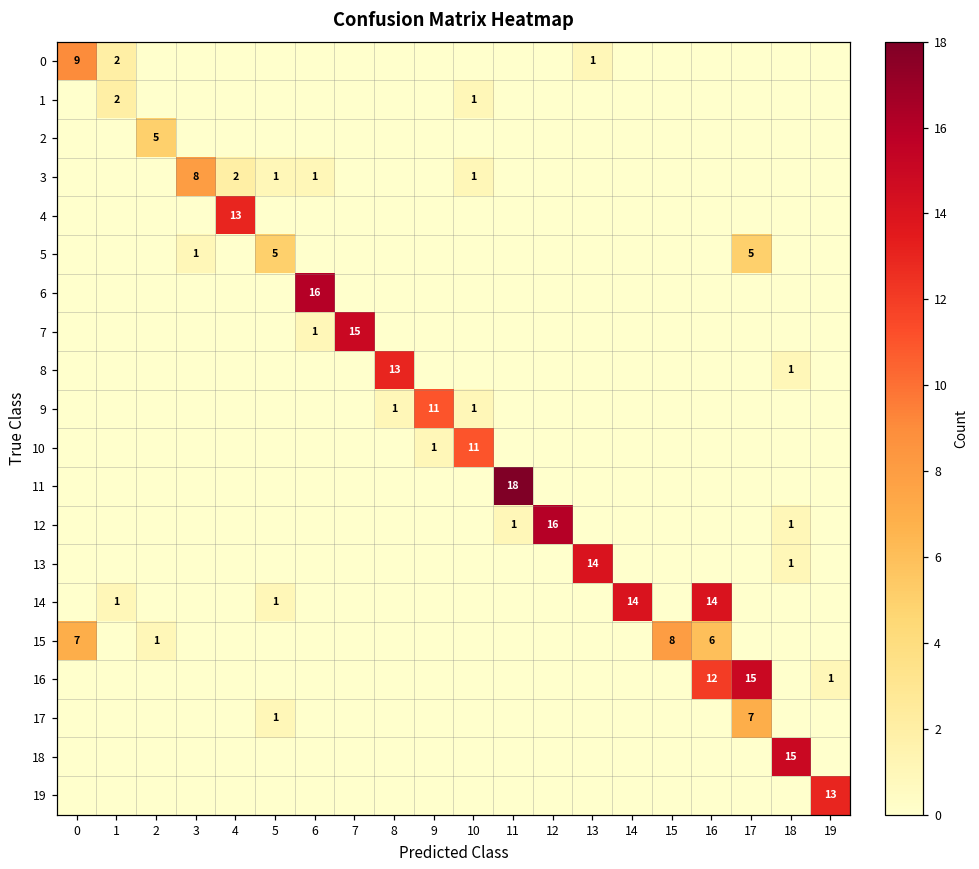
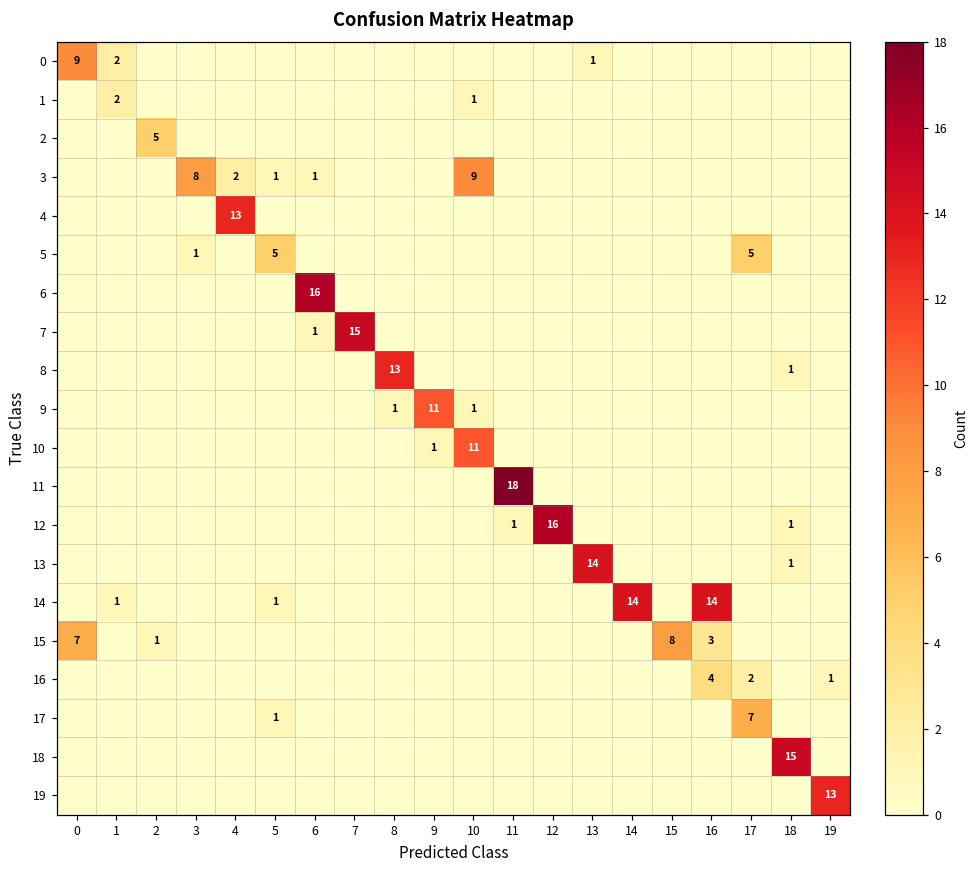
  {
    "0": {
      "0": 9,
      "1": 2,
      "13": 1
    },
    "1": {
      "1": 2,
      "10": 1
    },
    "2": {
      "2": 5
    },
    "3": {
      "3": 8,
      "4": 2,
      "5": 1,
      "6": 1,
-     "10": 1
+     "10": 9
    },
    "4": {
      "4": 13
    },
    "5": {
      "3": 1,
      "5": 5,
      "17": 5
    },
    "6": {
      "6": 16
    },
    "7": {
      "6": 1,
      "7": 15
    },
    "8": {
      "8": 13,
      "18": 1
    },
    "9": {
      "8": 1,
      "9": 11,
      "10": 1
    },
    "10": {
      "9": 1,
      "10": 11
    },
    "11": {
      "11": 18
    },
    "12": {
      "11": 1,
      "12": 16,
      "18": 1
    },
    "13": {
      "13": 14,
      "18": 1
    },
    "14": {
      "1": 1,
      "5": 1,
      "14": 14,
      "16": 14
    },
    "15": {
      "0": 7,
      "2": 1,
      "15": 8,
-     "16": 6
+     "16": 3
    },
    "16": {
-     "16": 12,
-     "17": 15,
+     "16": 4,
+     "17": 2,
      "19": 1
    },
    "17": {
      "5": 1,
      "17": 7
    },
    "18": {
      "18": 15
    },
    "19": {
      "19": 13
    }
  }
